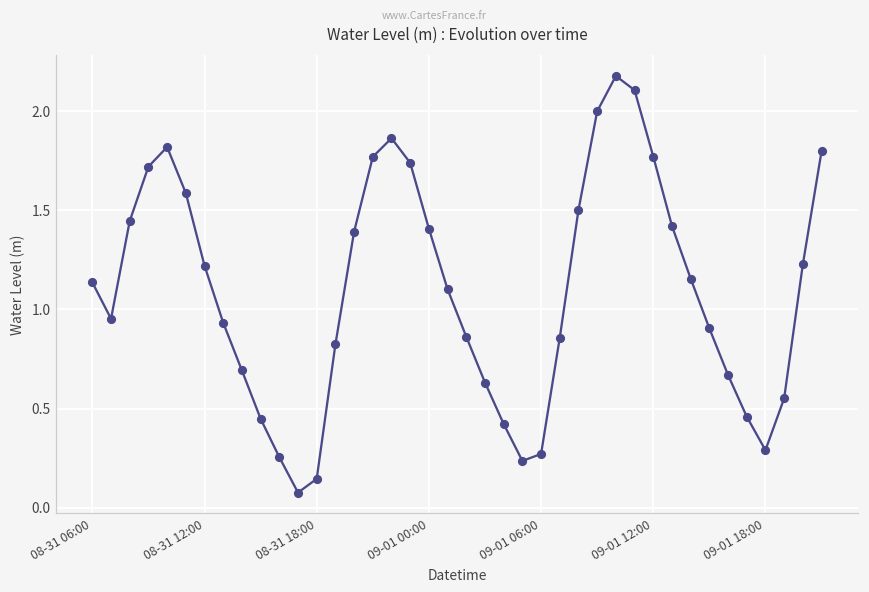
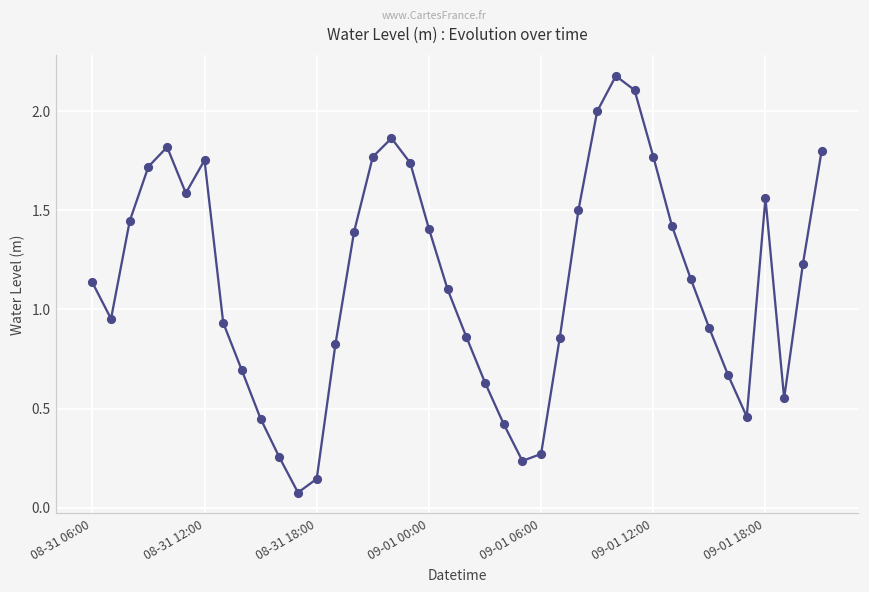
  {
    "08-31 06:00": 1.14,
-   "08-31 12:00": 1.22,
+   "08-31 12:00": 1.75,
    "08-31 18:00": 0.14,
    "09-01 00:00": 1.41,
    "09-01 06:00": 0.27,
    "09-01 12:00": 1.77,
-   "09-01 18:00": 0.29
+   "09-01 18:00": 1.56
  }
